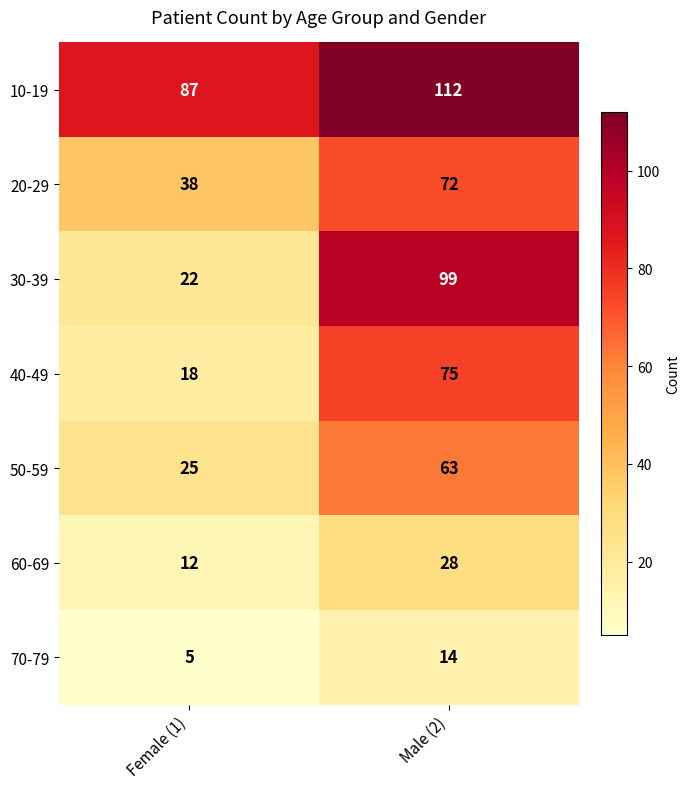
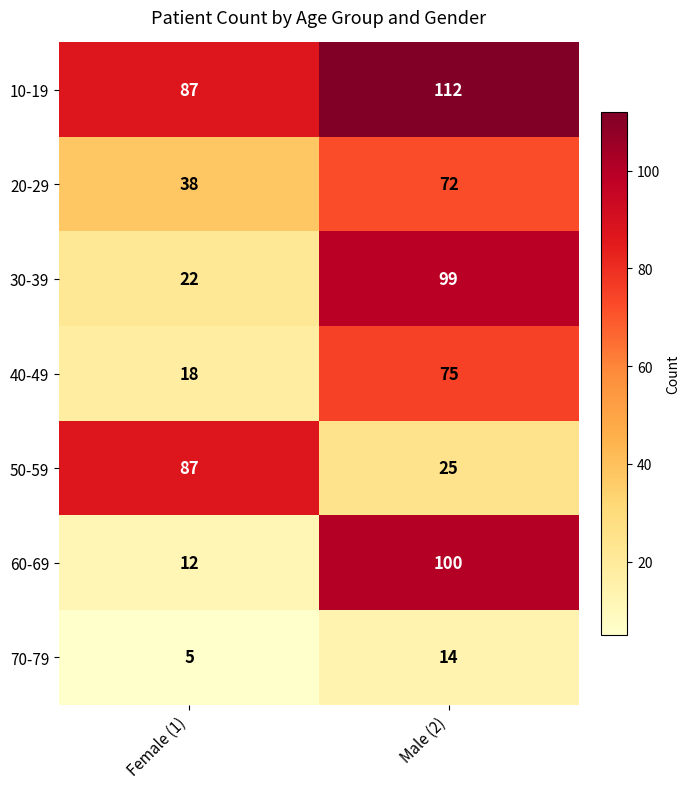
  {
    "10-19": {
      "Female (1)": 87,
      "Male (2)": 112
    },
    "20-29": {
      "Female (1)": 38,
      "Male (2)": 72
    },
    "30-39": {
      "Female (1)": 22,
      "Male (2)": 99
    },
    "40-49": {
      "Female (1)": 18,
      "Male (2)": 75
    },
    "50-59": {
-     "Female (1)": 25,
-     "Male (2)": 63
+     "Female (1)": 87,
+     "Male (2)": 25
    },
    "60-69": {
      "Female (1)": 12,
-     "Male (2)": 28
+     "Male (2)": 100
    },
    "70-79": {
      "Female (1)": 5,
      "Male (2)": 14
    }
  }
